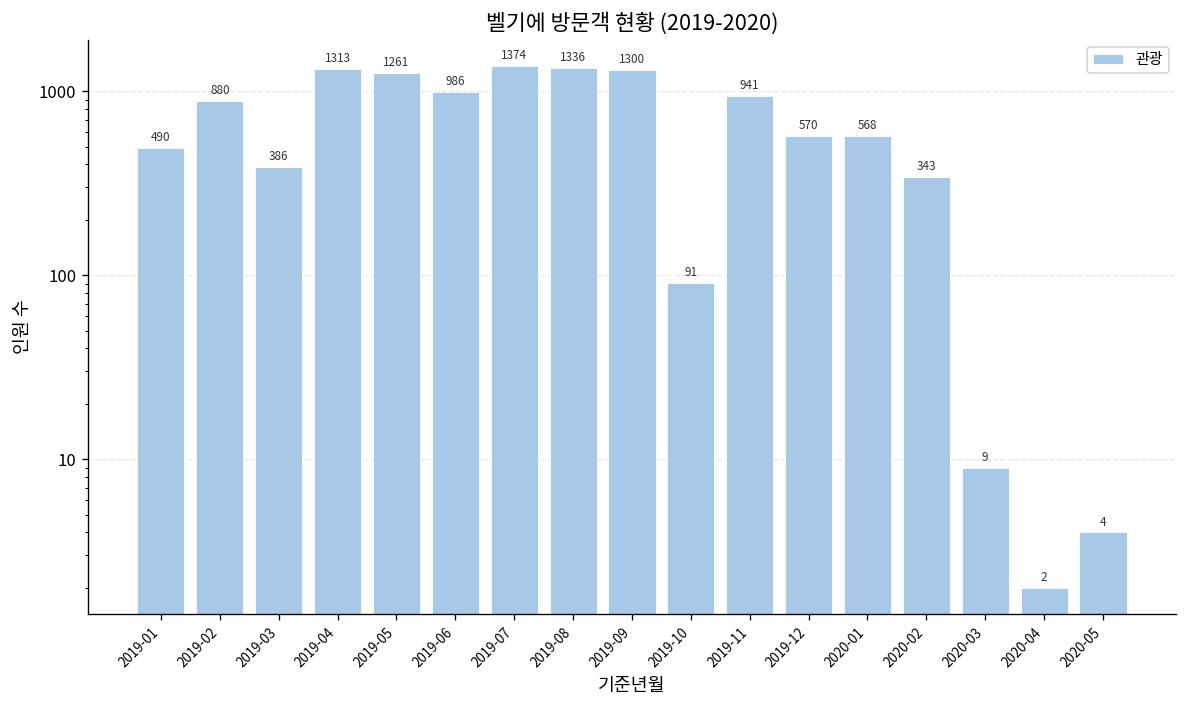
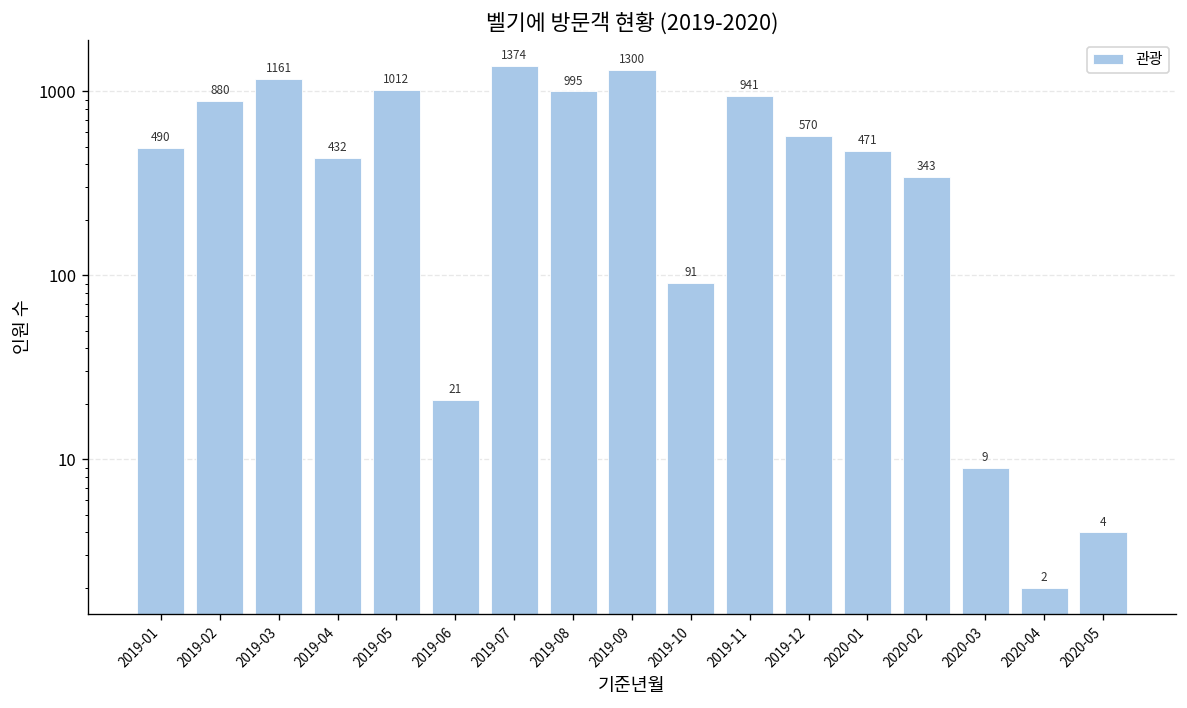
  {
    "2019-01": 490,
    "2019-02": 880,
-   "2019-03": 386,
-   "2019-04": 1313,
-   "2019-05": 1261,
-   "2019-06": 986,
+   "2019-03": 1161,
+   "2019-04": 432,
+   "2019-05": 1012,
+   "2019-06": 21,
    "2019-07": 1374,
-   "2019-08": 1336,
+   "2019-08": 995,
    "2019-09": 1300,
    "2019-10": 91,
    "2019-11": 941,
    "2019-12": 570,
-   "2020-01": 568,
+   "2020-01": 471,
    "2020-02": 343,
    "2020-03": 9,
    "2020-04": 2,
    "2020-05": 4
  }
